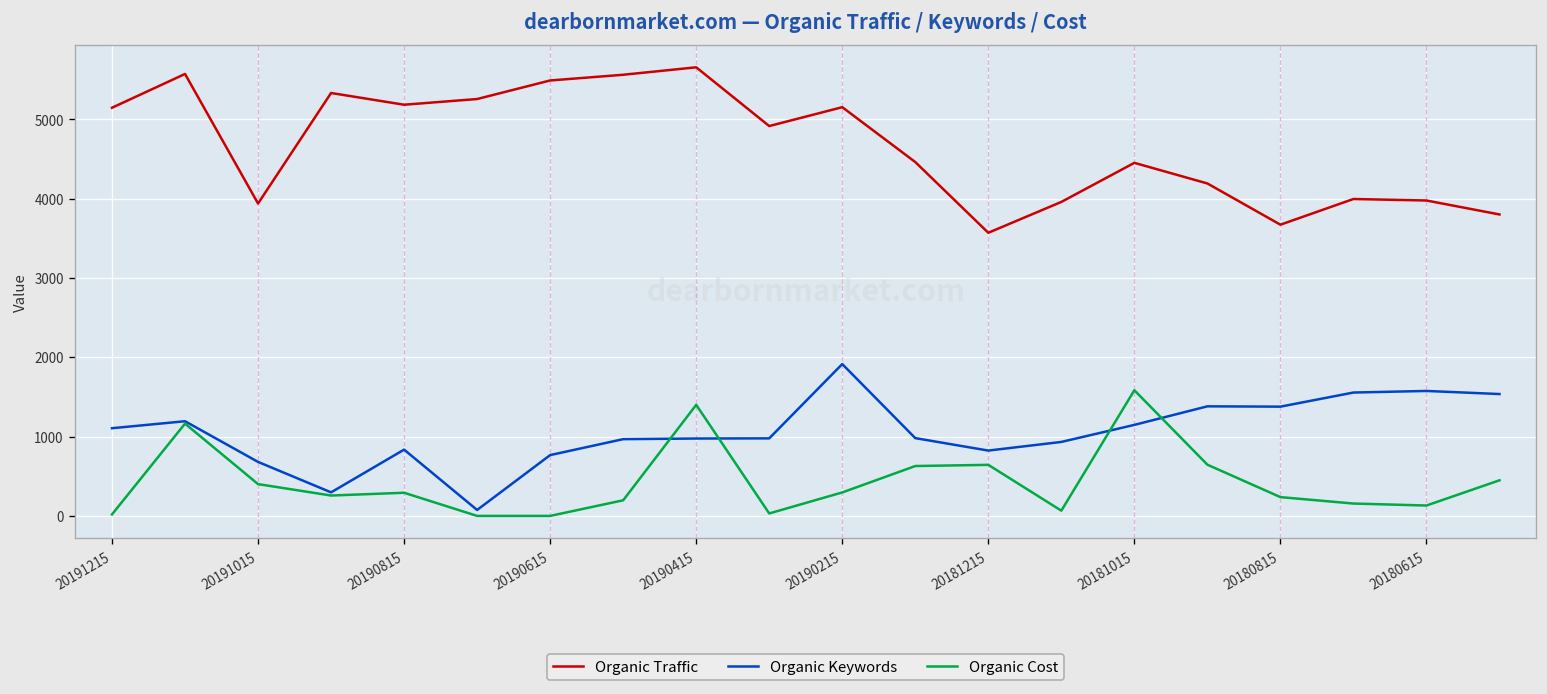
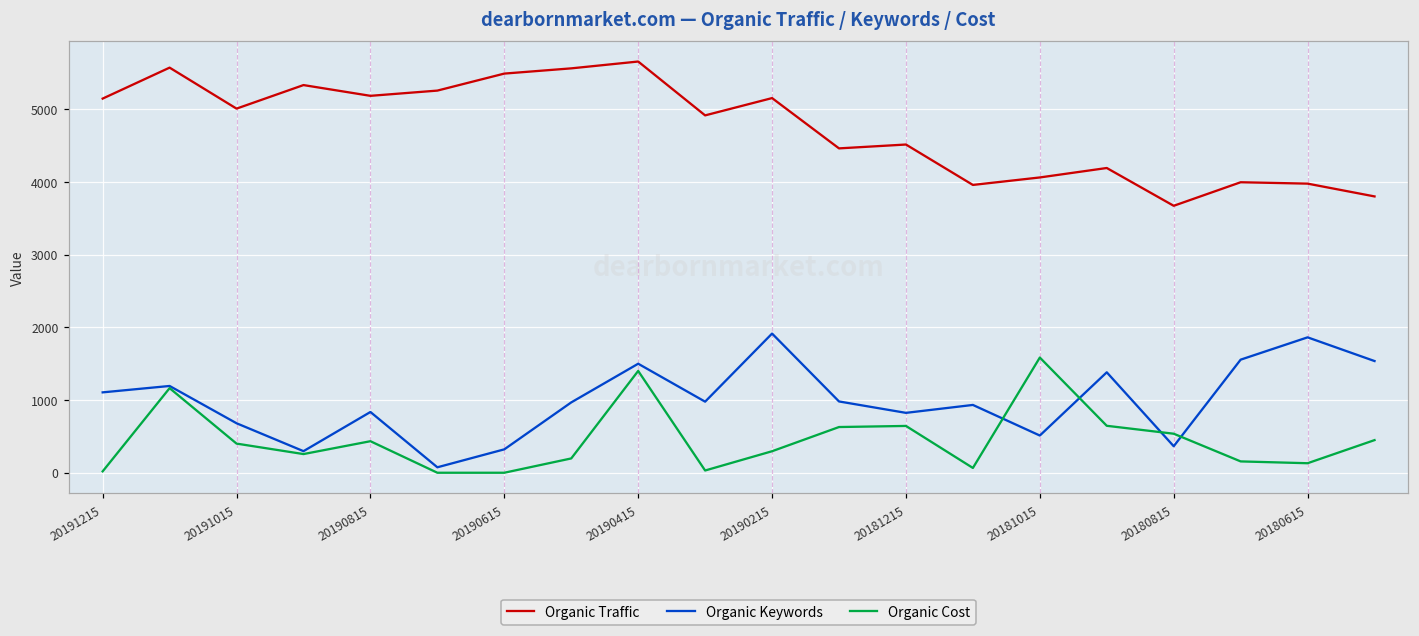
  {
    "Organic Traffic": {
      "20191215": 5100,
-     "20191015": 3900,
+     "20191015": 5000,
      "20190815": 5200,
      "20190615": 5500,
      "20190415": 5700,
      "20190215": 5200,
-     "20181215": 3600,
-     "20181015": 4500,
+     "20181215": 4500,
+     "20181015": 4100,
      "20180815": 3700,
      "20180615": 4000
    },
    "Organic Keywords": {
      "20191215": 1100,
      "20191015": 700,
      "20190815": 800,
-     "20190615": 800,
-     "20190415": 1000,
+     "20190615": 300,
+     "20190415": 1500,
      "20190215": 1900,
      "20181215": 800,
-     "20181015": 1100,
-     "20180815": 1400,
-     "20180615": 1600
+     "20181015": 500,
+     "20180815": 400,
+     "20180615": 1900
    },
    "Organic Cost": {
      "20191215": 0,
      "20191015": 400,
-     "20190815": 300,
+     "20190815": 400,
      "20190615": 0,
      "20190415": 1400,
      "20190215": 300,
      "20181215": 600,
      "20181015": 1600,
-     "20180815": 200,
+     "20180815": 500,
      "20180615": 100
    }
  }
